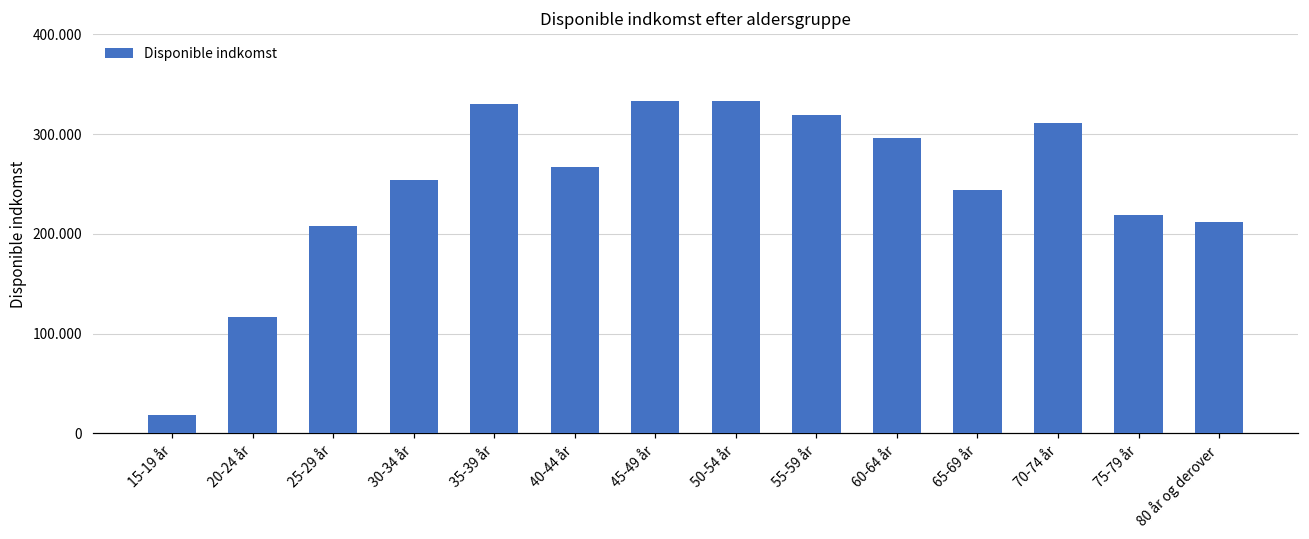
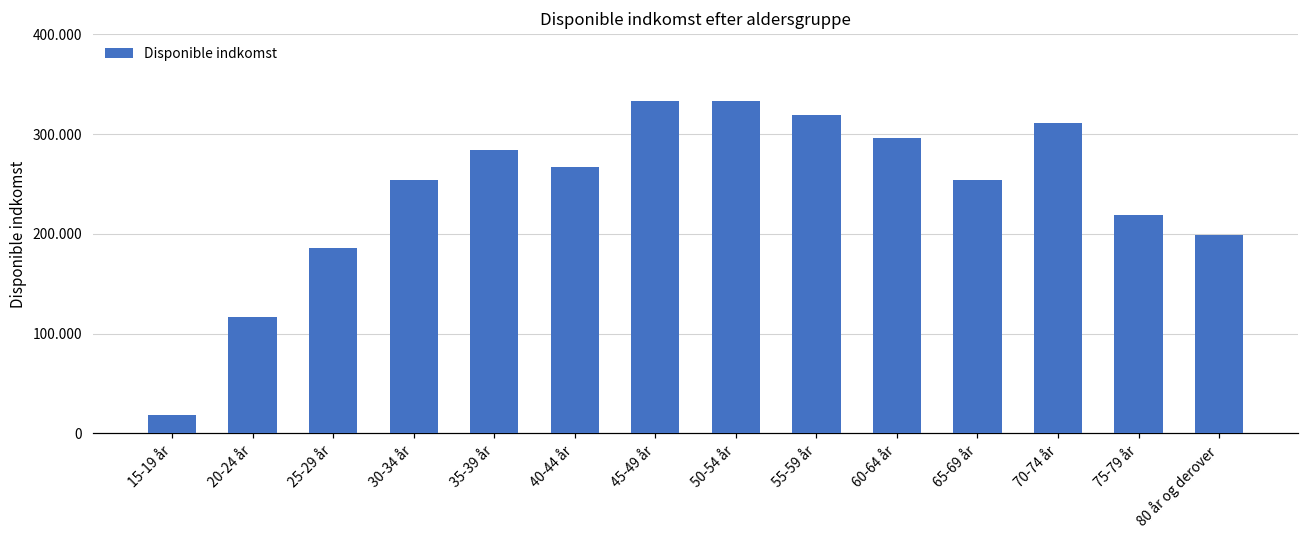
  {
    "15-19 år": 20,
    "20-24 år": 120,
-   "25-29 år": 210,
+   "25-29 år": 190,
    "30-34 år": 250,
-   "35-39 år": 330,
+   "35-39 år": 280,
    "40-44 år": 270,
    "45-49 år": 330,
    "50-54 år": 330,
    "55-59 år": 320,
    "60-64 år": 300,
-   "65-69 år": 240,
+   "65-69 år": 250,
    "70-74 år": 310,
    "75-79 år": 220,
-   "80 år og derover": 210
+   "80 år og derover": 200
  }
